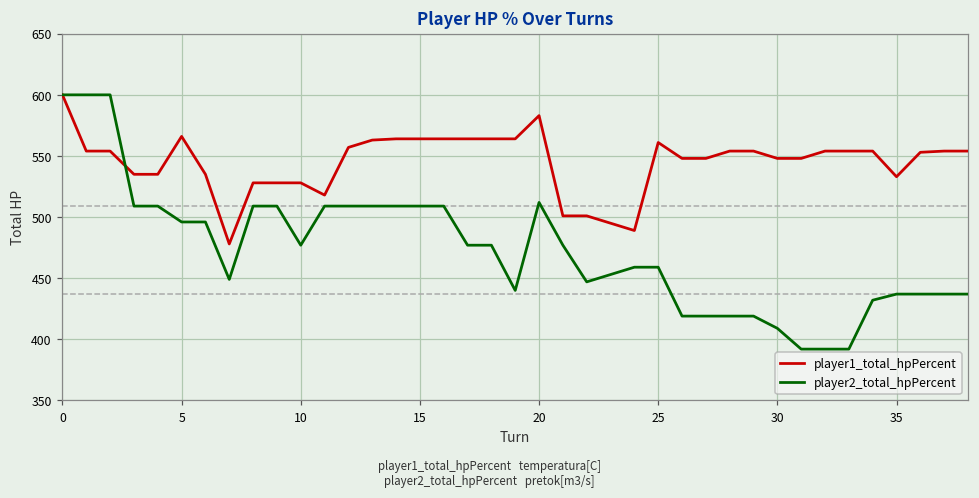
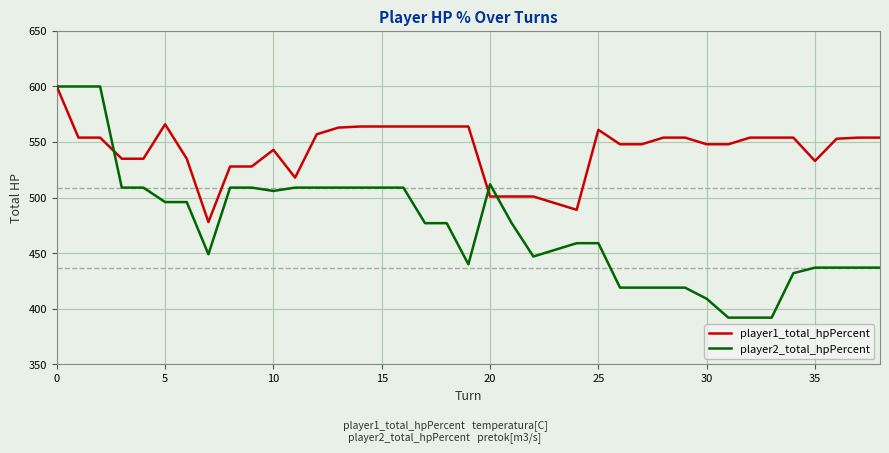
  {
    "player1_total_hpPercent": {
      "5": 566,
-     "10": 528,
+     "10": 543,
      "15": 564,
-     "20": 583,
+     "20": 501,
      "25": 561,
      "30": 548,
      "35": 533
    },
    "player2_total_hpPercent": {
      "5": 496,
-     "10": 477,
+     "10": 506,
      "15": 509,
      "20": 512,
      "25": 459,
      "30": 409,
      "35": 437
    }
  }
